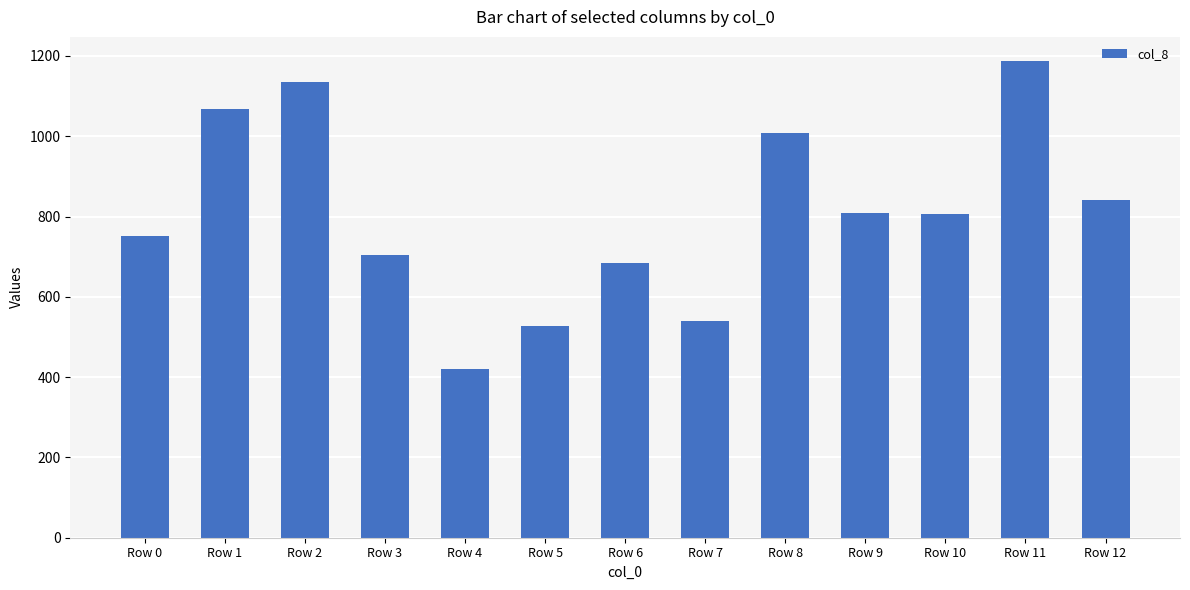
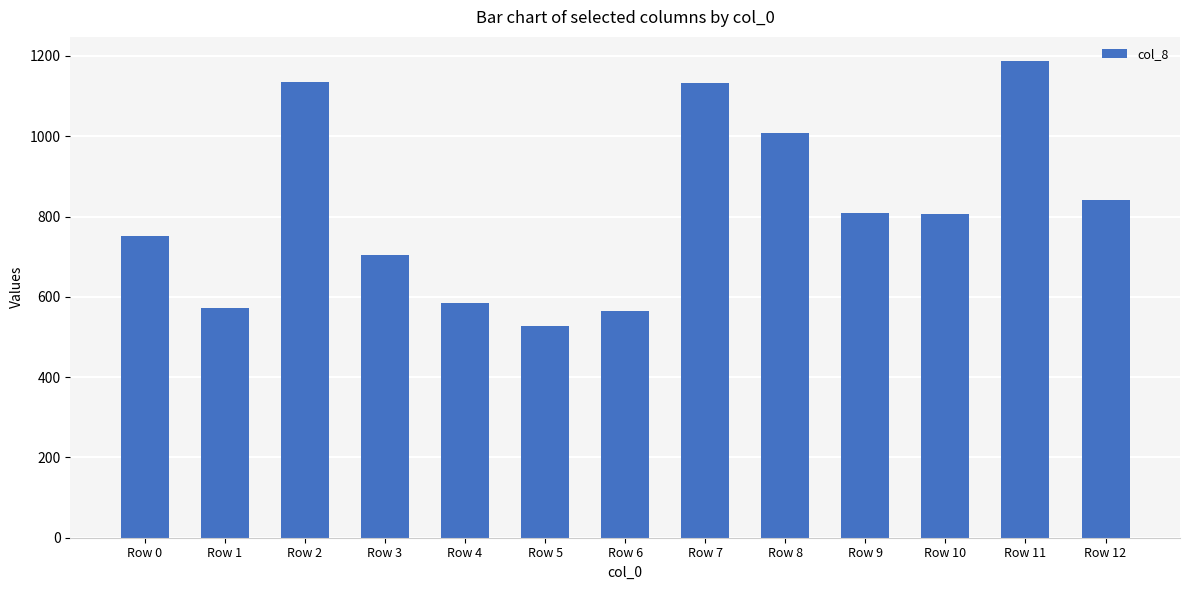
  {
    "Row 0": 750,
-   "Row 1": 1070,
+   "Row 1": 570,
    "Row 2": 1140,
    "Row 3": 700,
-   "Row 4": 420,
+   "Row 4": 590,
    "Row 5": 530,
-   "Row 6": 680,
-   "Row 7": 540,
+   "Row 6": 570,
+   "Row 7": 1130,
    "Row 8": 1010,
    "Row 9": 810,
    "Row 10": 810,
    "Row 11": 1190,
    "Row 12": 840
  }
